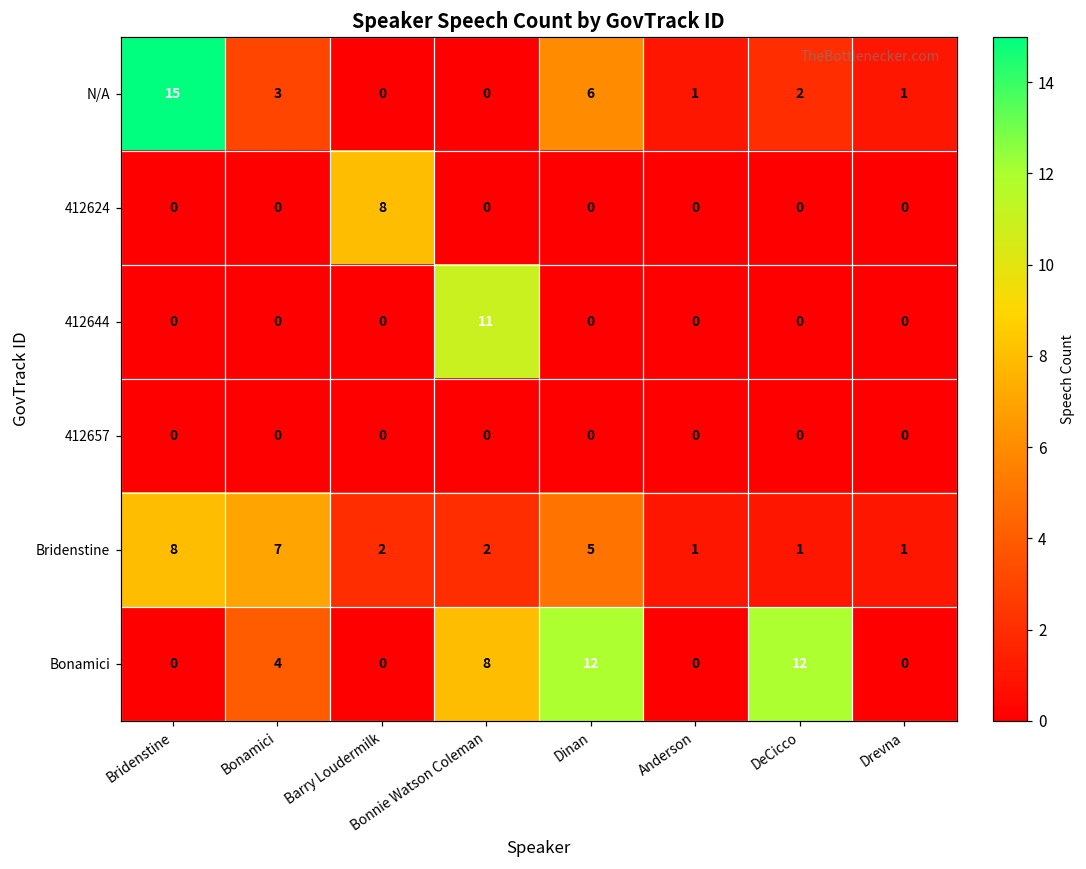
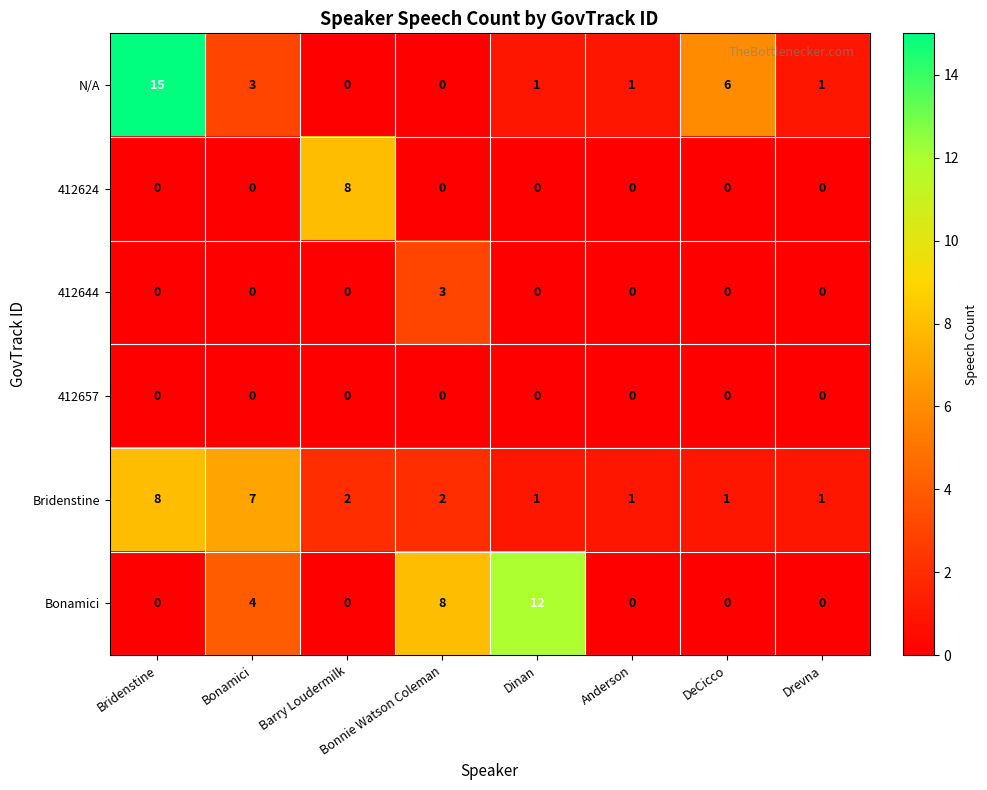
  {
    "N/A": {
      "Bridenstine": 15,
      "Bonamici": 3,
      "Barry Loudermilk": 0,
      "Bonnie Watson Coleman": 0,
-     "Dinan": 6,
+     "Dinan": 1,
      "Anderson": 1,
-     "DeCicco": 2
+     "DeCicco": 6
    },
    "412624": {
      "Bridenstine": 0,
      "Bonamici": 0,
      "Barry Loudermilk": 8,
      "Bonnie Watson Coleman": 0,
      "Dinan": 0,
      "Anderson": 0,
      "DeCicco": 0,
      "Drevna": 0
    },
    "412644": {
      "Bridenstine": 0,
      "Bonamici": 0,
      "Barry Loudermilk": 0,
-     "Bonnie Watson Coleman": 11,
+     "Bonnie Watson Coleman": 3,
      "Dinan": 0,
      "Anderson": 0,
      "DeCicco": 0,
      "Drevna": 0
    },
    "412657": {
      "Bridenstine": 0,
      "Bonamici": 0,
      "Barry Loudermilk": 0,
      "Bonnie Watson Coleman": 0,
      "Dinan": 0,
      "Anderson": 0,
      "DeCicco": 0,
      "Drevna": 0
    },
    "Bridenstine": {
      "Bridenstine": 8,
      "Bonamici": 7,
      "Barry Loudermilk": 2,
      "Bonnie Watson Coleman": 2,
-     "Dinan": 5,
+     "Dinan": 1,
      "Anderson": 1,
      "DeCicco": 1,
      "Drevna": 1
    },
    "Bonamici": {
      "Bridenstine": 0,
      "Bonamici": 4,
      "Barry Loudermilk": 0,
      "Bonnie Watson Coleman": 8,
      "Dinan": 12,
      "Anderson": 0,
-     "DeCicco": 12,
+     "DeCicco": 0,
      "Drevna": 0
    }
  }
